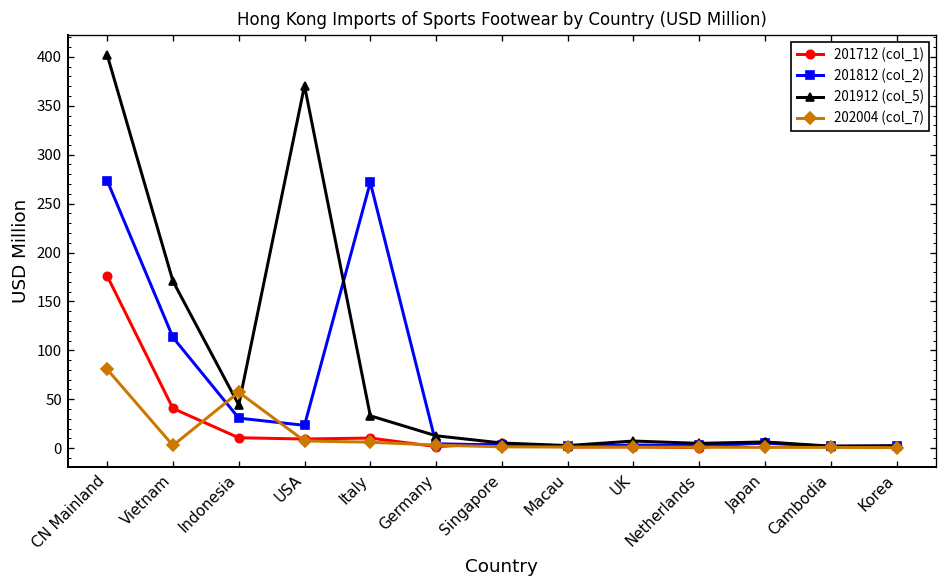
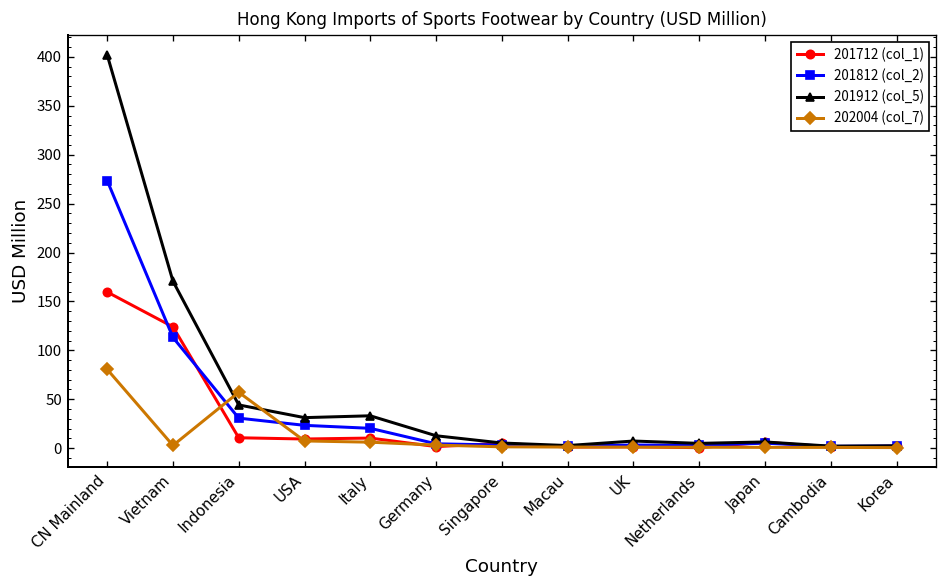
  {
    "201712 (col_1)": {
-     "CN Mainland": 180,
-     "Vietnam": 40,
+     "CN Mainland": 160,
+     "Vietnam": 120,
      "Indonesia": 10,
      "Italy": 10
    },
    "201812 (col_2)": {
      "CN Mainland": 270,
      "Vietnam": 110,
      "Indonesia": 30,
      "USA": 20,
-     "Italy": 270
+     "Italy": 20
    },
    "201912 (col_5)": {
      "CN Mainland": 400,
      "Vietnam": 170,
      "Indonesia": 40,
-     "USA": 370,
+     "USA": 30,
      "Italy": 30,
      "Germany": 10,
      "UK": 10
    },
    "202004 (col_7)": {
      "CN Mainland": 80,
      "Vietnam": 0,
      "Indonesia": 60,
      "Italy": 10,
      "Japan": 0
    }
  }
